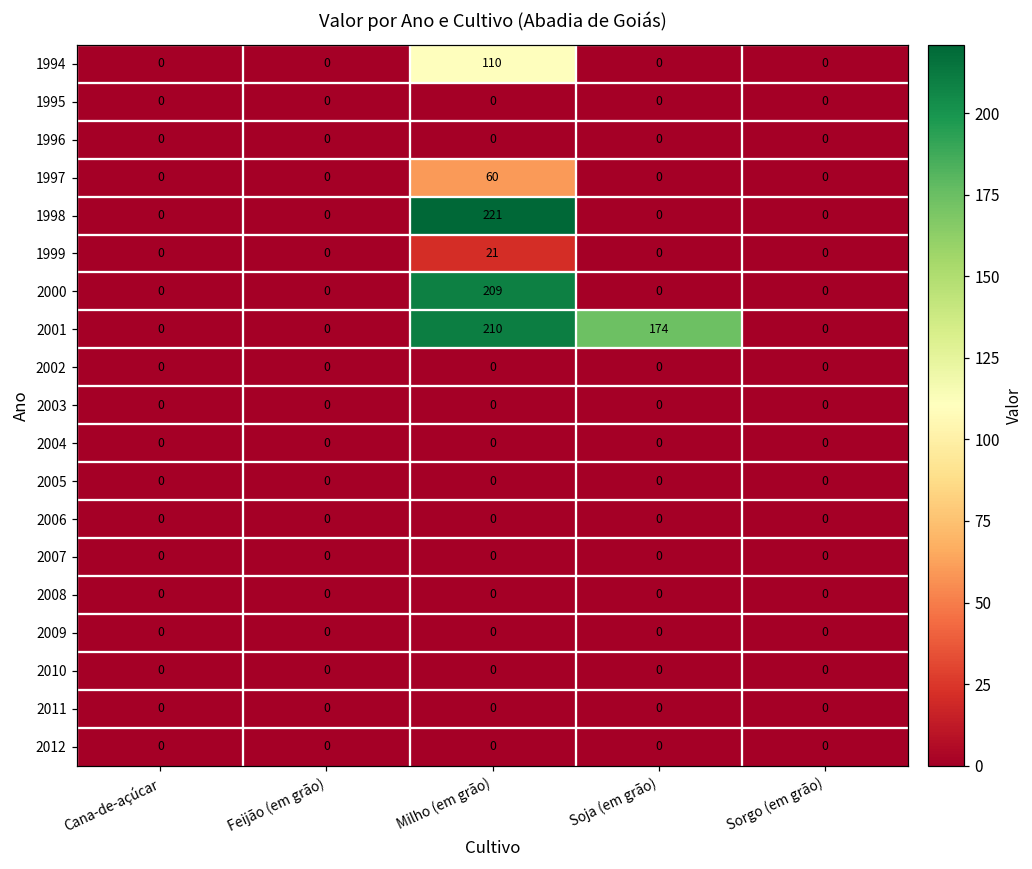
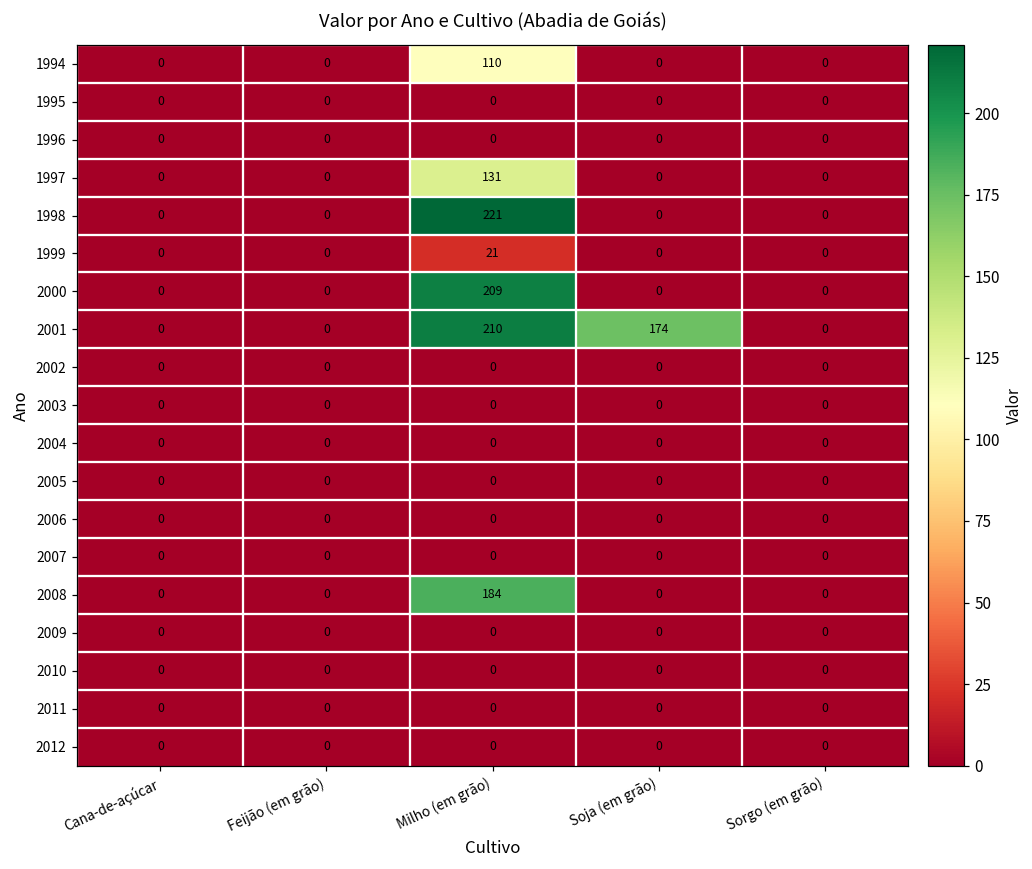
  {
    "1994": {
      "Cana-de-açúcar": 0,
      "Feijão (em grão)": 0,
      "Milho (em grão)": 110,
      "Soja (em grão)": 0,
      "Sorgo (em grão)": 0
    },
    "1995": {
      "Cana-de-açúcar": 0,
      "Feijão (em grão)": 0,
      "Milho (em grão)": 0,
      "Soja (em grão)": 0,
      "Sorgo (em grão)": 0
    },
    "1996": {
      "Cana-de-açúcar": 0,
      "Feijão (em grão)": 0,
      "Milho (em grão)": 0,
      "Soja (em grão)": 0,
      "Sorgo (em grão)": 0
    },
    "1997": {
      "Cana-de-açúcar": 0,
      "Feijão (em grão)": 0,
-     "Milho (em grão)": 60,
+     "Milho (em grão)": 131,
      "Soja (em grão)": 0,
      "Sorgo (em grão)": 0
    },
    "1998": {
      "Cana-de-açúcar": 0,
      "Feijão (em grão)": 0,
      "Milho (em grão)": 221,
      "Soja (em grão)": 0,
      "Sorgo (em grão)": 0
    },
    "1999": {
      "Cana-de-açúcar": 0,
      "Feijão (em grão)": 0,
      "Milho (em grão)": 21,
      "Soja (em grão)": 0,
      "Sorgo (em grão)": 0
    },
    "2000": {
      "Cana-de-açúcar": 0,
      "Feijão (em grão)": 0,
      "Milho (em grão)": 209,
      "Soja (em grão)": 0,
      "Sorgo (em grão)": 0
    },
    "2001": {
      "Cana-de-açúcar": 0,
      "Feijão (em grão)": 0,
      "Milho (em grão)": 210,
      "Soja (em grão)": 174,
      "Sorgo (em grão)": 0
    },
    "2002": {
      "Cana-de-açúcar": 0,
      "Feijão (em grão)": 0,
      "Milho (em grão)": 0,
      "Soja (em grão)": 0,
      "Sorgo (em grão)": 0
    },
    "2003": {
      "Cana-de-açúcar": 0,
      "Feijão (em grão)": 0,
      "Milho (em grão)": 0,
      "Soja (em grão)": 0,
      "Sorgo (em grão)": 0
    },
    "2004": {
      "Cana-de-açúcar": 0,
      "Feijão (em grão)": 0,
      "Milho (em grão)": 0,
      "Soja (em grão)": 0,
      "Sorgo (em grão)": 0
    },
    "2005": {
      "Cana-de-açúcar": 0,
      "Feijão (em grão)": 0,
      "Milho (em grão)": 0,
      "Soja (em grão)": 0,
      "Sorgo (em grão)": 0
    },
    "2006": {
      "Cana-de-açúcar": 0,
      "Feijão (em grão)": 0,
      "Milho (em grão)": 0,
      "Soja (em grão)": 0,
      "Sorgo (em grão)": 0
    },
    "2007": {
      "Cana-de-açúcar": 0,
      "Feijão (em grão)": 0,
      "Milho (em grão)": 0,
      "Soja (em grão)": 0,
      "Sorgo (em grão)": 0
    },
    "2008": {
      "Cana-de-açúcar": 0,
      "Feijão (em grão)": 0,
-     "Milho (em grão)": 0,
+     "Milho (em grão)": 184,
      "Soja (em grão)": 0,
      "Sorgo (em grão)": 0
    },
    "2009": {
      "Cana-de-açúcar": 0,
      "Feijão (em grão)": 0,
      "Milho (em grão)": 0,
      "Soja (em grão)": 0,
      "Sorgo (em grão)": 0
    },
    "2010": {
      "Cana-de-açúcar": 0,
      "Feijão (em grão)": 0,
      "Milho (em grão)": 0,
      "Soja (em grão)": 0,
      "Sorgo (em grão)": 0
    },
    "2011": {
      "Cana-de-açúcar": 0,
      "Feijão (em grão)": 0,
      "Milho (em grão)": 0,
      "Soja (em grão)": 0,
      "Sorgo (em grão)": 0
    },
    "2012": {
      "Cana-de-açúcar": 0,
      "Feijão (em grão)": 0,
      "Milho (em grão)": 0,
      "Soja (em grão)": 0,
      "Sorgo (em grão)": 0
    }
  }
